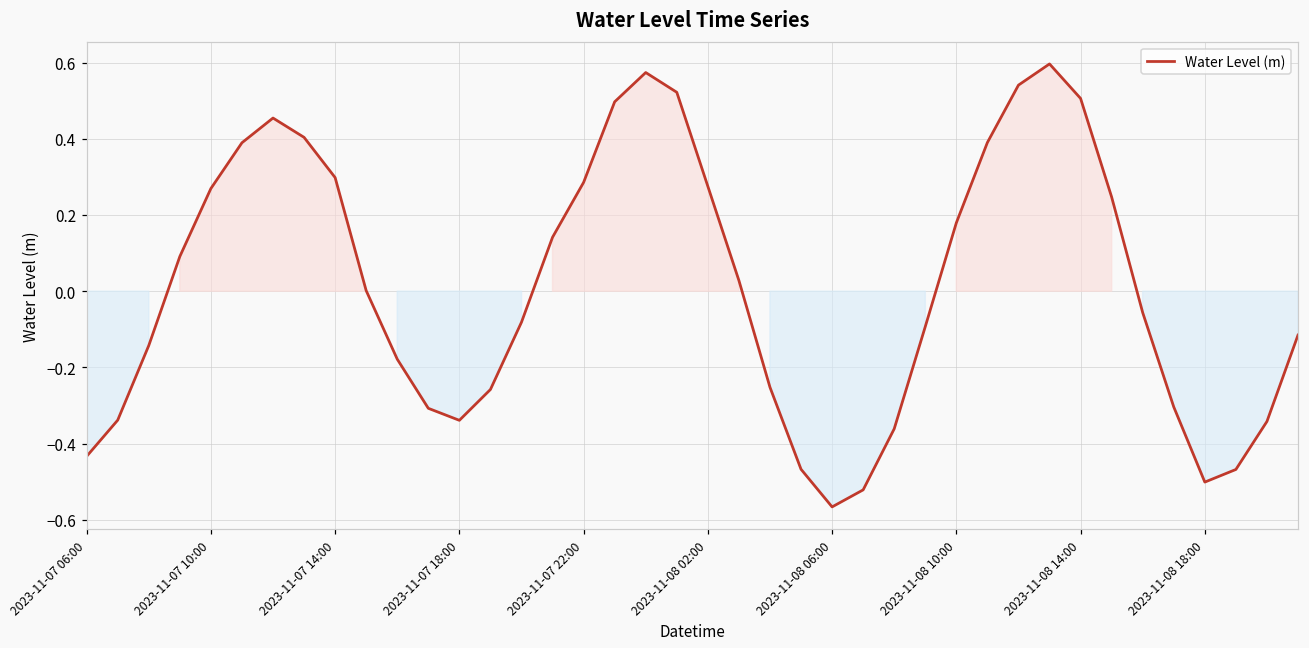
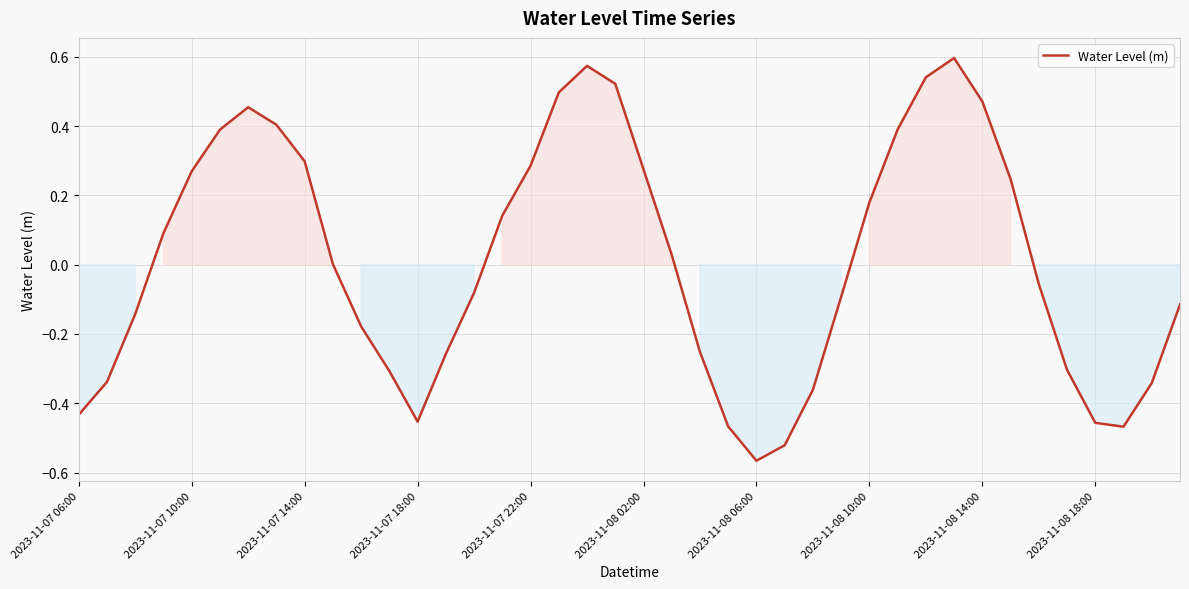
  {
    "2023-11-07 06:00": -0.43,
    "2023-11-07 10:00": 0.27,
    "2023-11-07 14:00": 0.30,
-   "2023-11-07 18:00": -0.34,
+   "2023-11-07 18:00": -0.45,
    "2023-11-07 22:00": 0.29,
    "2023-11-08 02:00": 0.28,
    "2023-11-08 06:00": -0.57,
    "2023-11-08 10:00": 0.18,
-   "2023-11-08 14:00": 0.51,
-   "2023-11-08 18:00": -0.50
+   "2023-11-08 14:00": 0.47,
+   "2023-11-08 18:00": -0.46
  }
